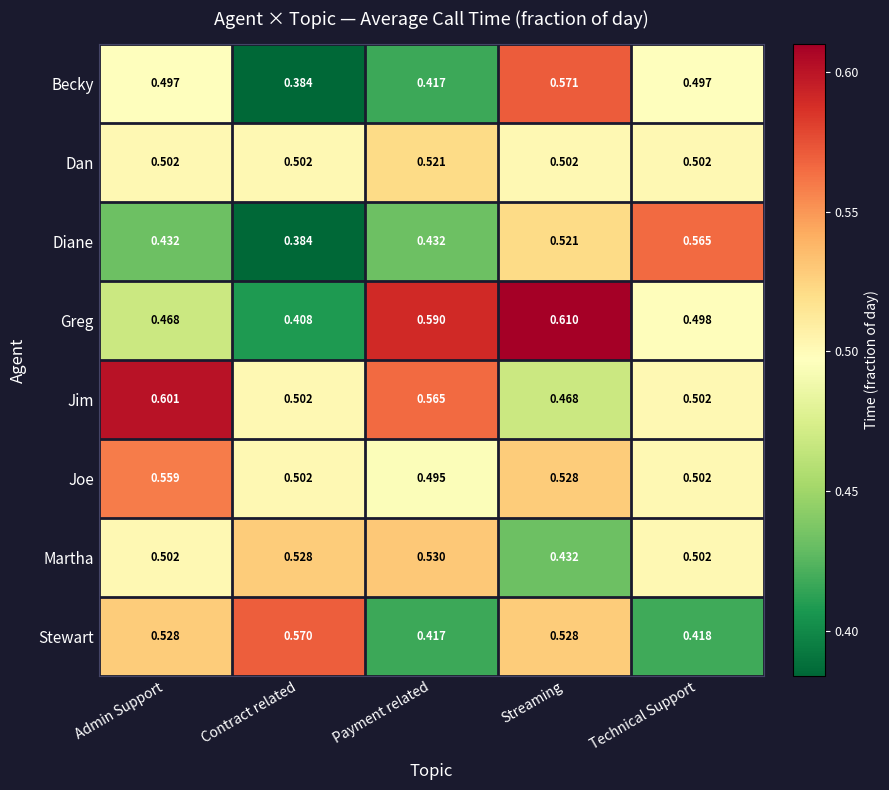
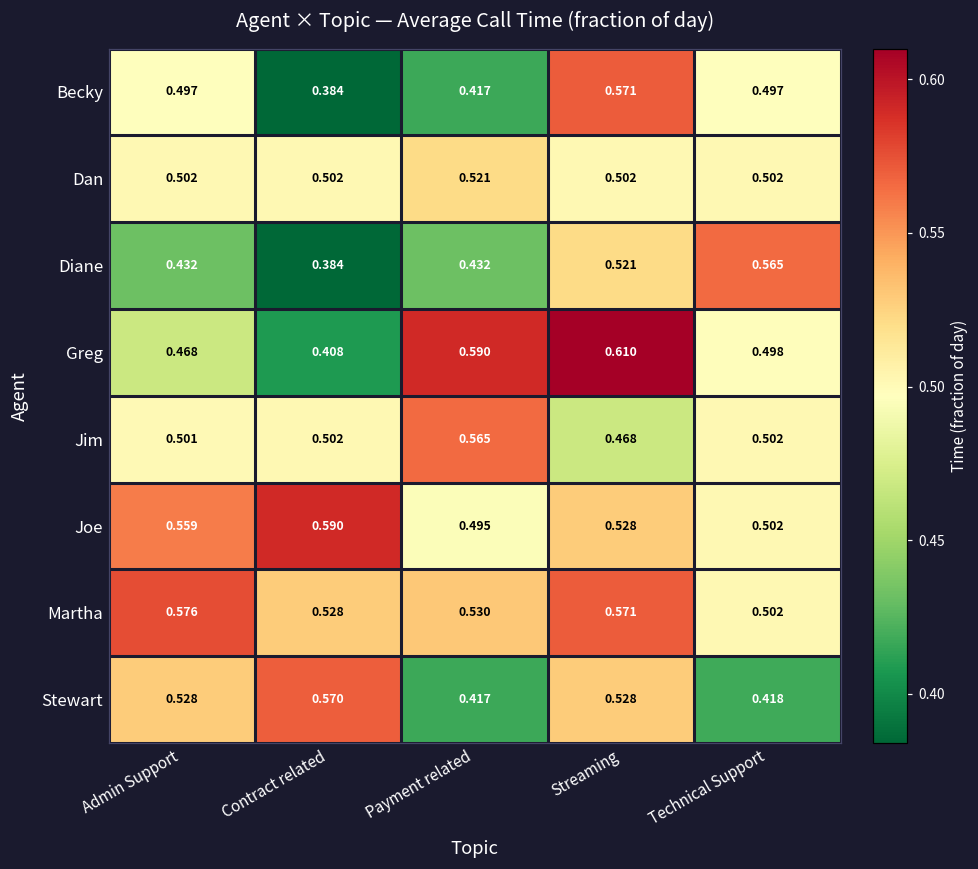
  {
    "Becky": {
      "Admin Support": 0.497,
      "Contract related": 0.384,
      "Payment related": 0.417,
      "Streaming": 0.571,
      "Technical Support": 0.497
    },
    "Dan": {
      "Admin Support": 0.502,
      "Contract related": 0.502,
      "Payment related": 0.521,
      "Streaming": 0.502,
      "Technical Support": 0.502
    },
    "Diane": {
      "Admin Support": 0.432,
      "Contract related": 0.384,
      "Payment related": 0.432,
      "Streaming": 0.521,
      "Technical Support": 0.565
    },
    "Greg": {
      "Admin Support": 0.468,
      "Contract related": 0.408,
      "Payment related": 0.590,
      "Streaming": 0.610,
      "Technical Support": 0.498
    },
    "Jim": {
-     "Admin Support": 0.601,
+     "Admin Support": 0.501,
      "Contract related": 0.502,
      "Payment related": 0.565,
      "Streaming": 0.468,
      "Technical Support": 0.502
    },
    "Joe": {
      "Admin Support": 0.559,
-     "Contract related": 0.502,
+     "Contract related": 0.590,
      "Payment related": 0.495,
      "Streaming": 0.528,
      "Technical Support": 0.502
    },
    "Martha": {
-     "Admin Support": 0.502,
+     "Admin Support": 0.576,
      "Contract related": 0.528,
      "Payment related": 0.530,
-     "Streaming": 0.432,
+     "Streaming": 0.571,
      "Technical Support": 0.502
    },
    "Stewart": {
      "Admin Support": 0.528,
      "Contract related": 0.570,
      "Payment related": 0.417,
      "Streaming": 0.528,
      "Technical Support": 0.418
    }
  }
